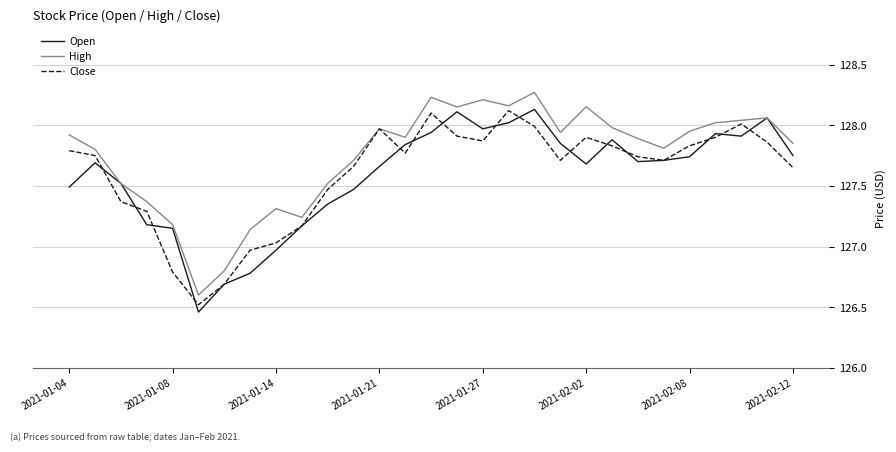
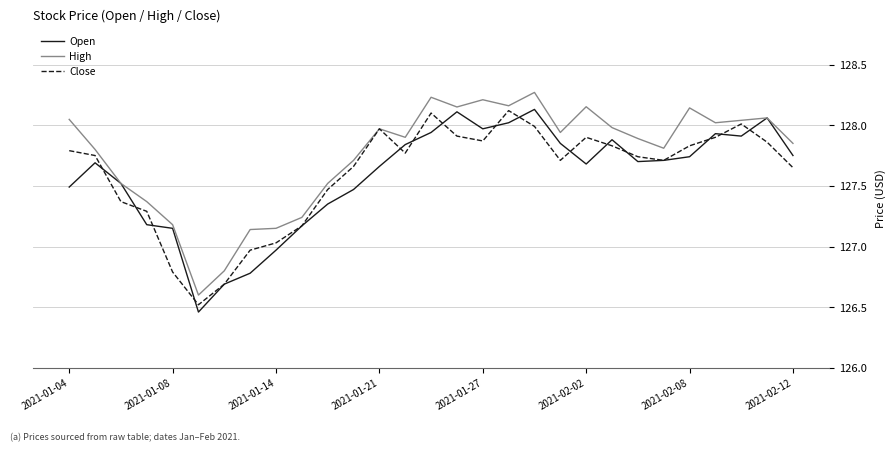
  {
    "High": {
-     "2021-01-04": 127.92,
+     "2021-01-04": 128.05,
      "2021-01-08": 127.18,
-     "2021-01-14": 127.31,
+     "2021-01-14": 127.15,
      "2021-01-27": 128.21,
      "2021-02-02": 128.15,
-     "2021-02-08": 127.95,
+     "2021-02-08": 128.14,
      "2021-02-12": 127.85
    }
  }
